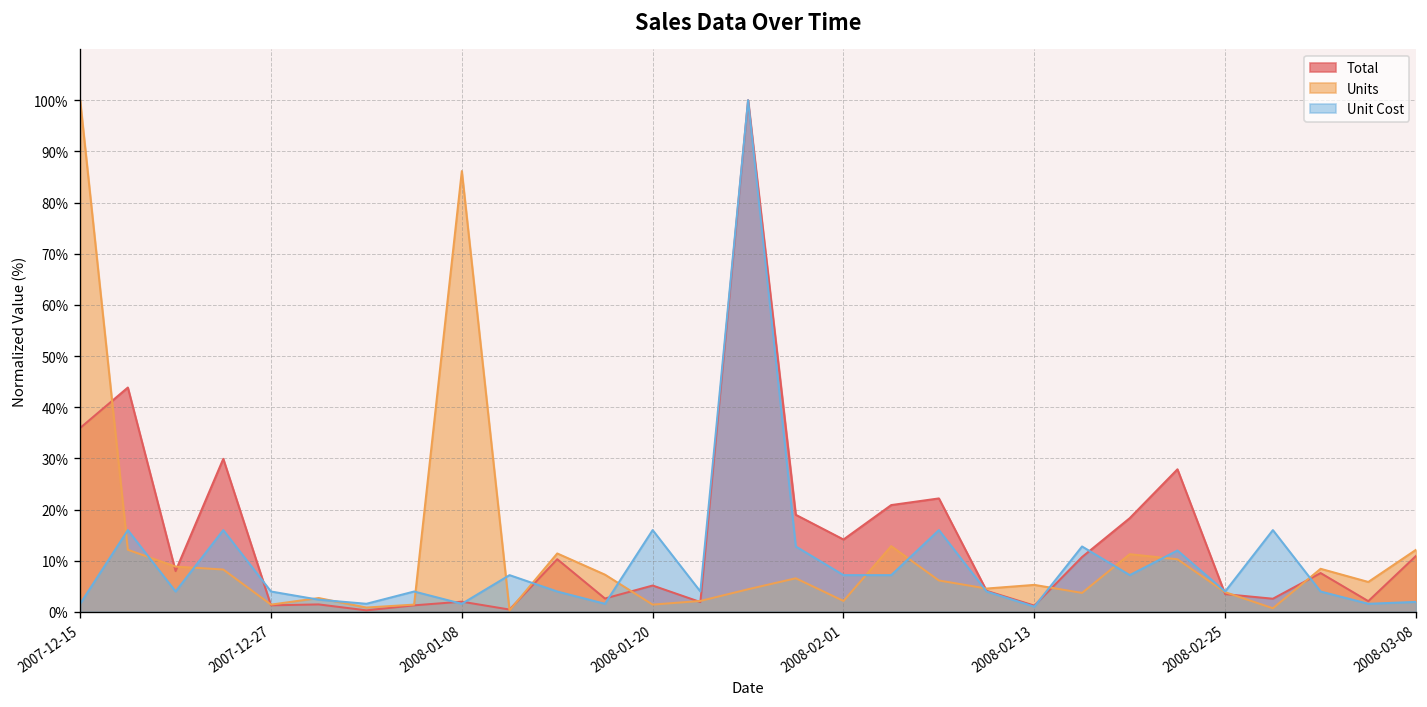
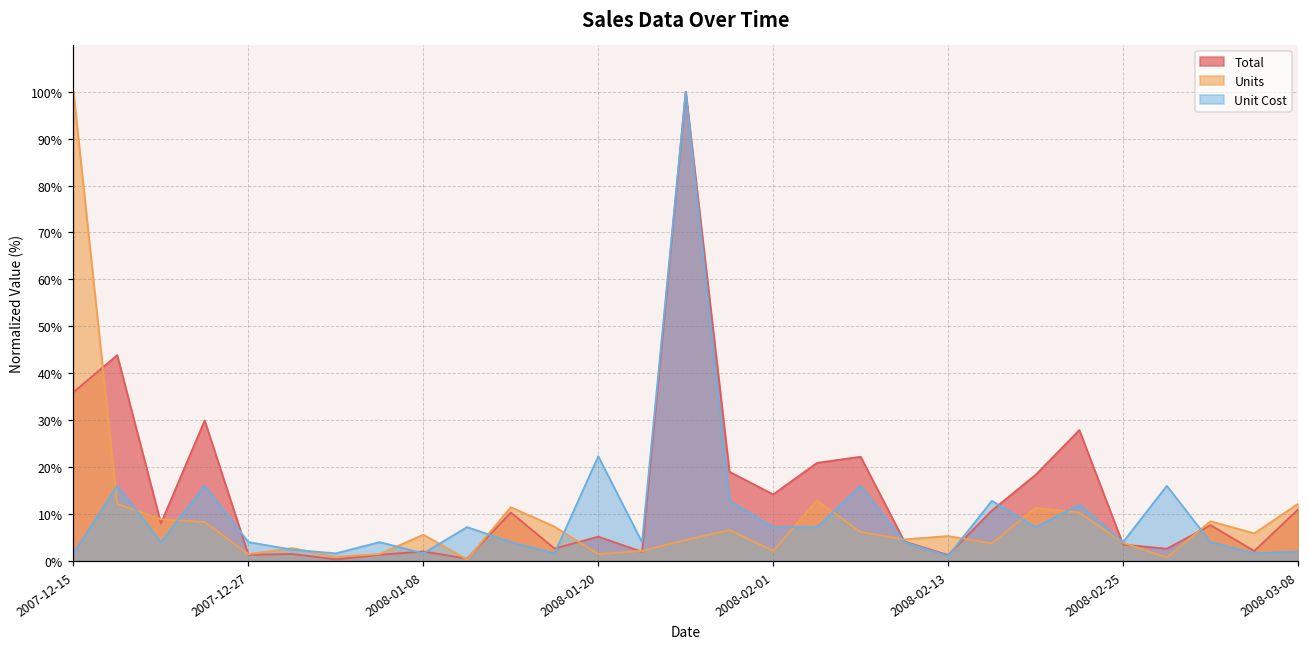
  {
    "Total": {
      "2007-12-15": "36%",
      "2008-01-20": "5%",
      "2008-02-01": "14%",
      "2008-03-08": "11%"
    },
    "Units": {
      "2007-12-15": "100%",
-     "2008-01-08": "86%",
+     "2008-01-08": "6%",
      "2008-01-20": "1%",
      "2008-02-01": "2%",
      "2008-02-13": "5%",
      "2008-03-08": "12%"
    },
    "Unit Cost": {
      "2007-12-15": "2%",
      "2007-12-27": "4%",
-     "2008-01-20": "16%",
+     "2008-01-20": "22%",
      "2008-02-01": "7%",
      "2008-03-08": "2%"
    }
  }
